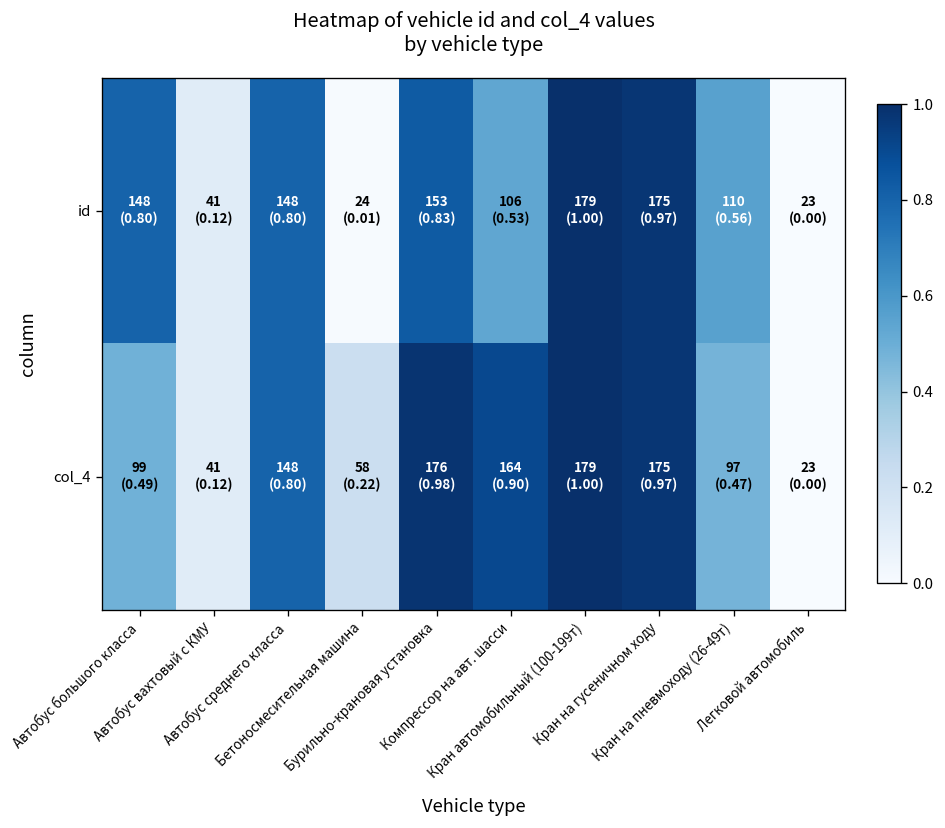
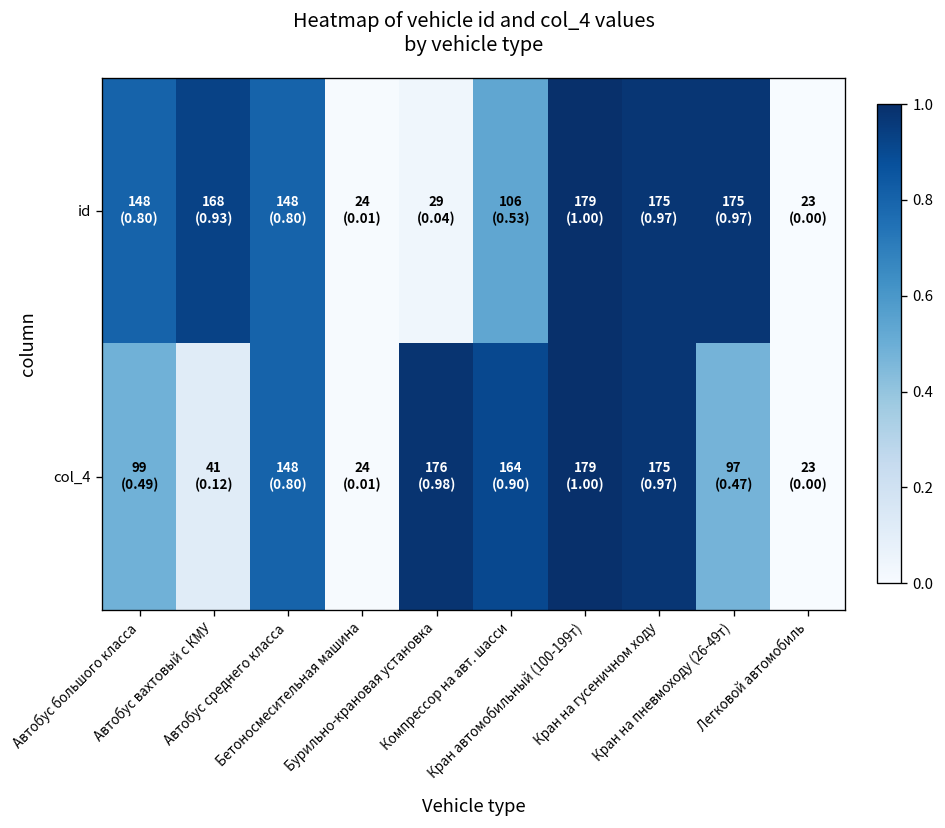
  {
    "id": {
-     "Автобус вахтовый с КМУ": "41 (0.12)",
-     "Бурильно-крановая установка": "153 (0.83)",
-     "Кран на пневмоходу (26-49т)": "110 (0.56)"
+     "Автобус вахтовый с КМУ": "168 (0.93)",
+     "Бурильно-крановая установка": "29 (0.04)",
+     "Кран на пневмоходу (26-49т)": "175 (0.97)"
    },
    "col_4": {
-     "Бетоносмесительная машина": "58 (0.22)"
+     "Бетоносмесительная машина": "24 (0.01)"
    }
  }
